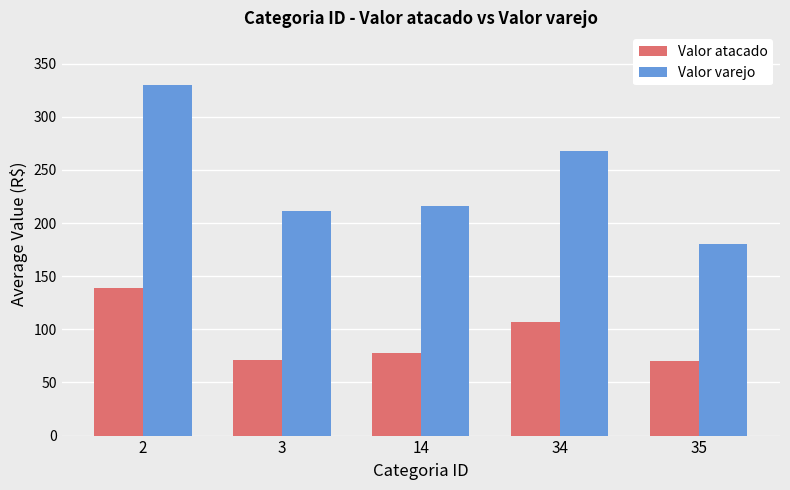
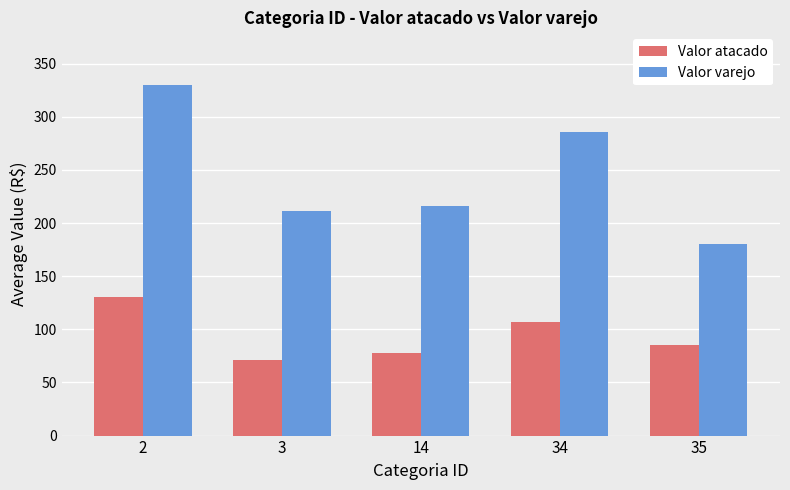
  {
    "Valor atacado": {
-     "2": 139,
+     "2": 130,
      "3": 71,
      "14": 78,
      "34": 107,
-     "35": 70
+     "35": 85
    },
    "Valor varejo": {
      "2": 330,
      "3": 211,
      "14": 216,
-     "34": 267,
+     "34": 285,
      "35": 180
    }
  }
